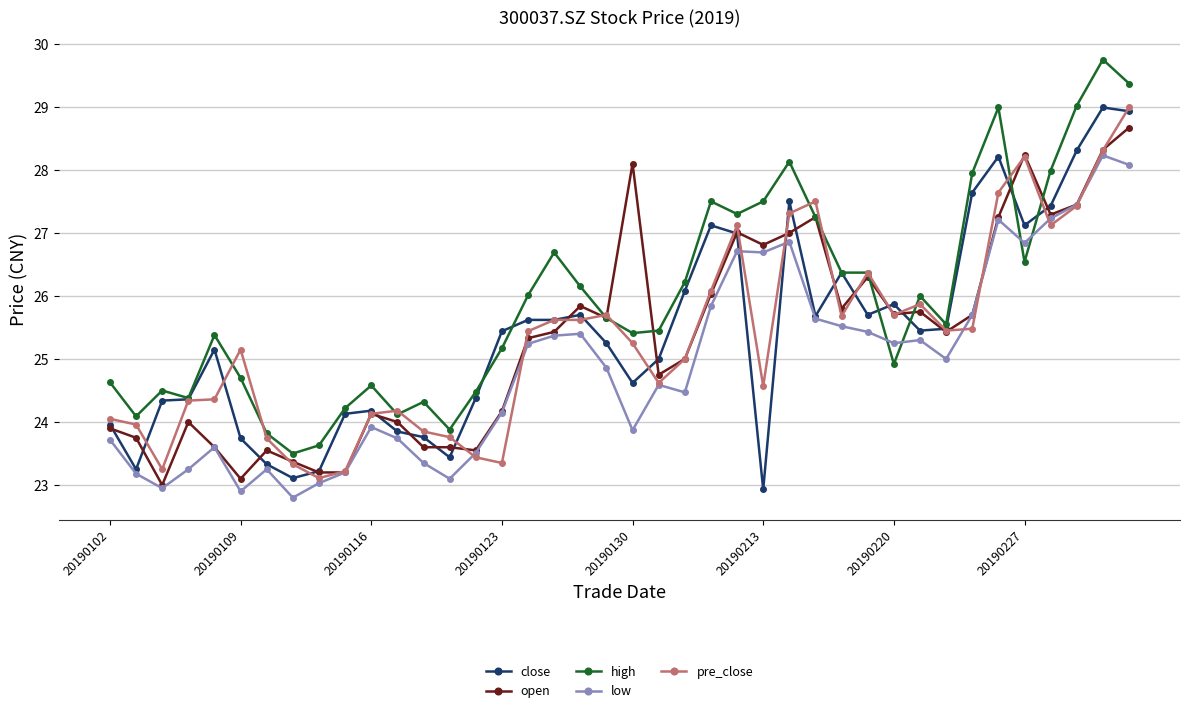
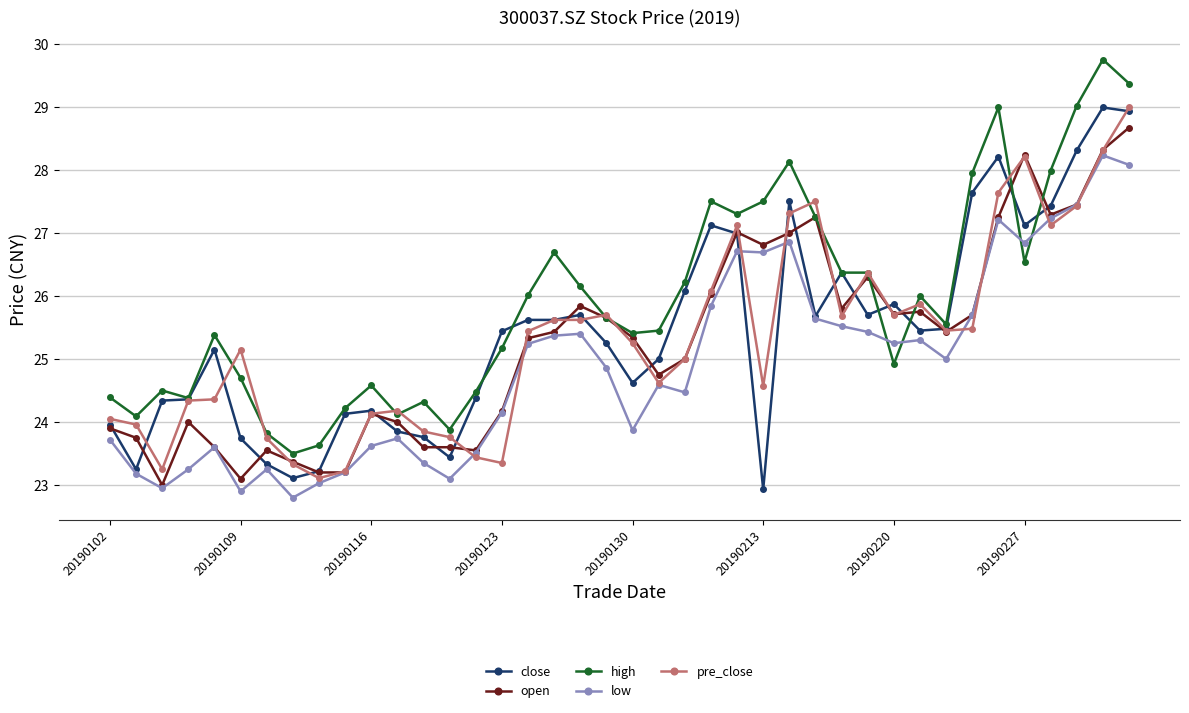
  {
    "close": {
      "20190102": 24.0,
      "20190109": 23.7,
      "20190116": 24.2,
      "20190123": 25.4,
      "20190130": 24.6,
      "20190213": 22.9,
      "20190220": 25.9,
      "20190227": 27.1
    },
    "open": {
      "20190102": 23.9,
      "20190109": 23.1,
-     "20190130": 28.1,
+     "20190130": 25.3,
      "20190213": 26.8
    },
    "high": {
-     "20190102": 24.6,
+     "20190102": 24.4,
      "20190109": 24.7,
      "20190116": 24.6,
      "20190123": 25.2,
      "20190130": 25.4,
      "20190213": 27.5,
      "20190220": 24.9,
      "20190227": 26.5
    },
    "low": {
      "20190102": 23.7,
      "20190109": 22.9,
-     "20190116": 23.9,
+     "20190116": 23.6,
      "20190130": 23.9,
      "20190213": 26.7,
      "20190220": 25.3,
      "20190227": 26.8
    },
    "pre_close": {
      "20190102": 24.1,
      "20190109": 25.2,
      "20190123": 23.4,
      "20190130": 25.3,
      "20190213": 24.6
    }
  }
